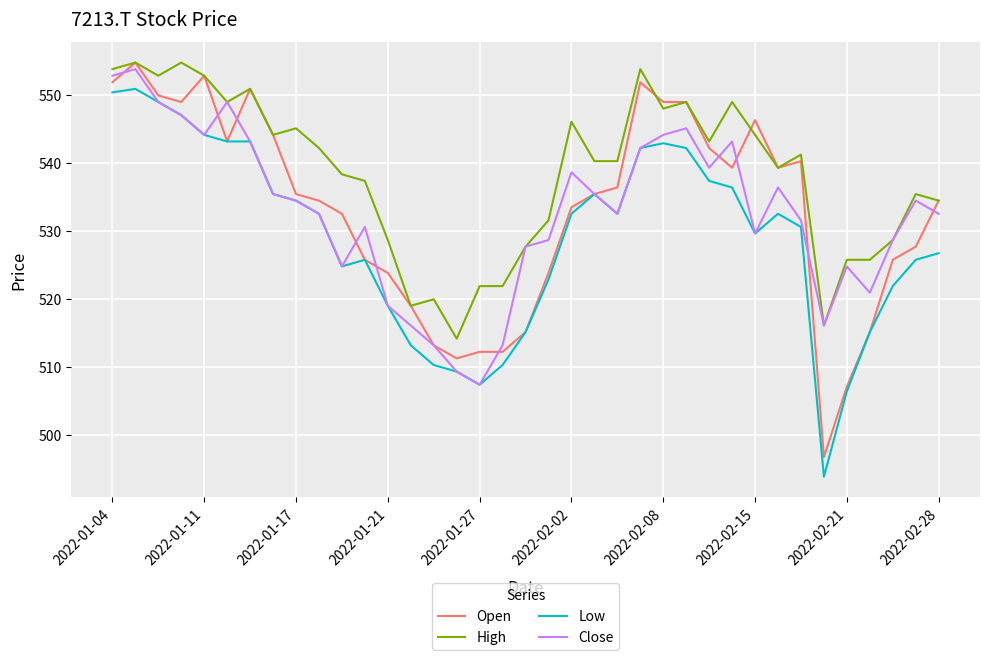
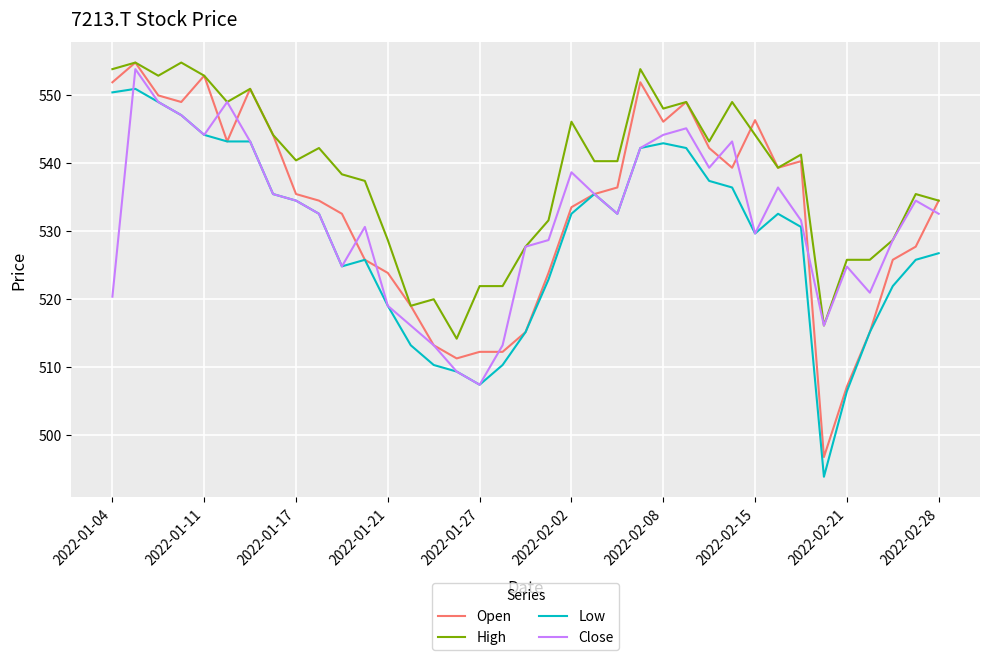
  {
    "Open": {
      "2022-01-04": 552,
      "2022-01-17": 535,
      "2022-01-21": 524,
      "2022-01-27": 512,
      "2022-02-02": 533,
-     "2022-02-08": 549,
+     "2022-02-08": 546,
      "2022-02-15": 546,
      "2022-02-21": 507
    },
    "High": {
      "2022-01-04": 554,
-     "2022-01-17": 545,
+     "2022-01-17": 540,
      "2022-01-21": 529,
      "2022-01-27": 522,
      "2022-02-02": 546,
      "2022-02-08": 548,
      "2022-02-15": 544,
      "2022-02-21": 526
    },
    "Low": {
      "2022-01-04": 550,
      "2022-02-02": 533,
      "2022-02-08": 543,
      "2022-02-21": 506,
      "2022-02-28": 527
    },
    "Close": {
-     "2022-01-04": 553,
+     "2022-01-04": 520,
      "2022-02-02": 539,
      "2022-02-08": 544,
      "2022-02-21": 525,
      "2022-02-28": 533
    }
  }
